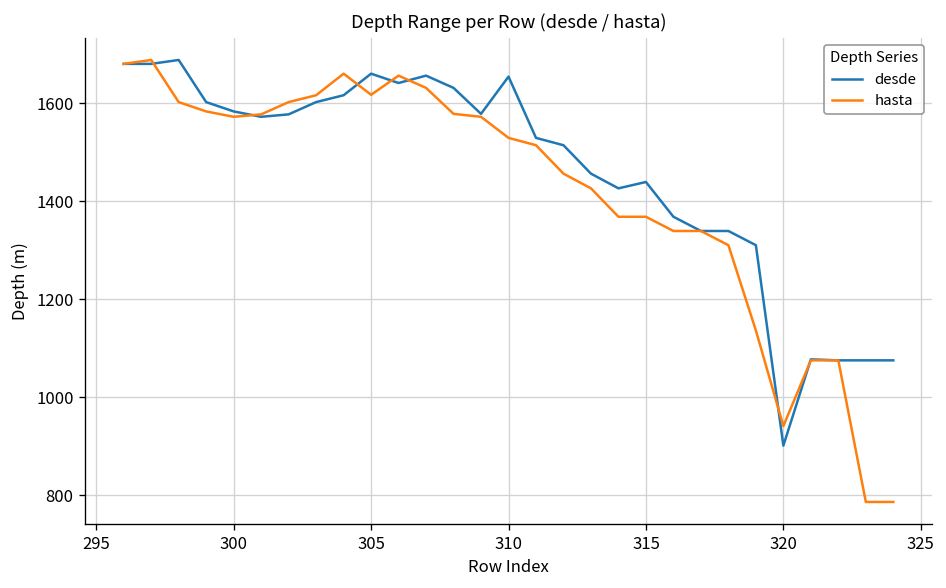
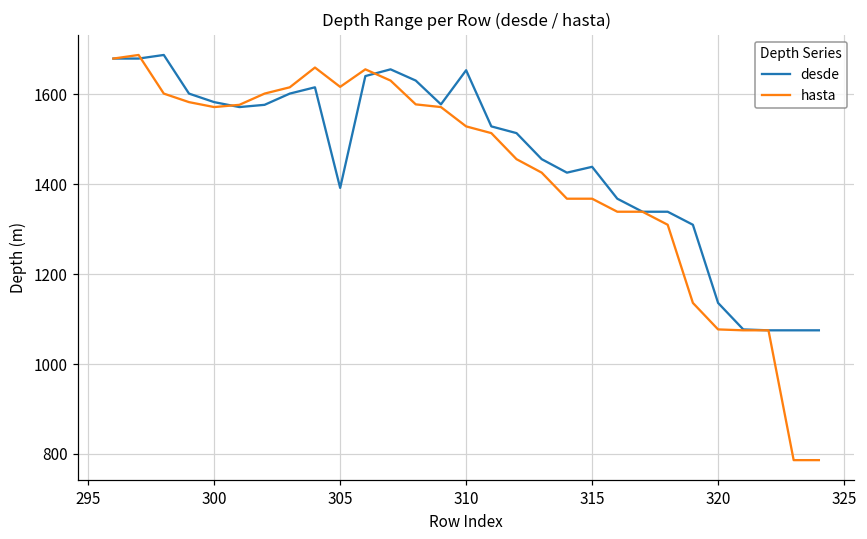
  {
    "desde": {
      "300": 1580,
-     "305": 1660,
+     "305": 1390,
      "310": 1650,
      "315": 1440,
-     "320": 900
+     "320": 1140
    },
    "hasta": {
      "300": 1570,
      "305": 1620,
      "310": 1530,
      "315": 1370,
-     "320": 940
+     "320": 1080
    }
  }
